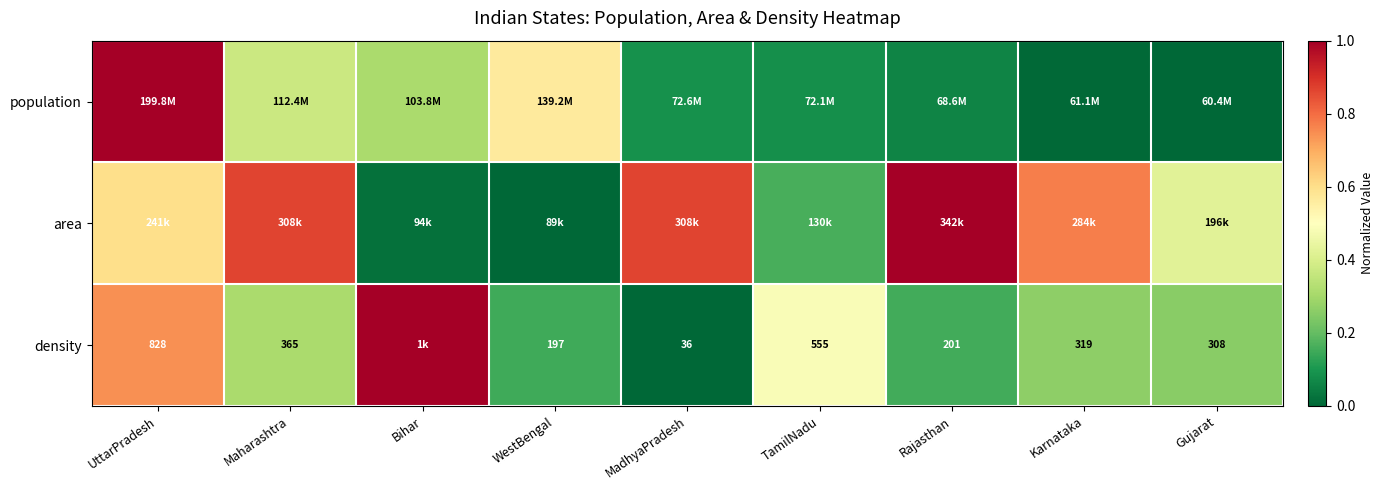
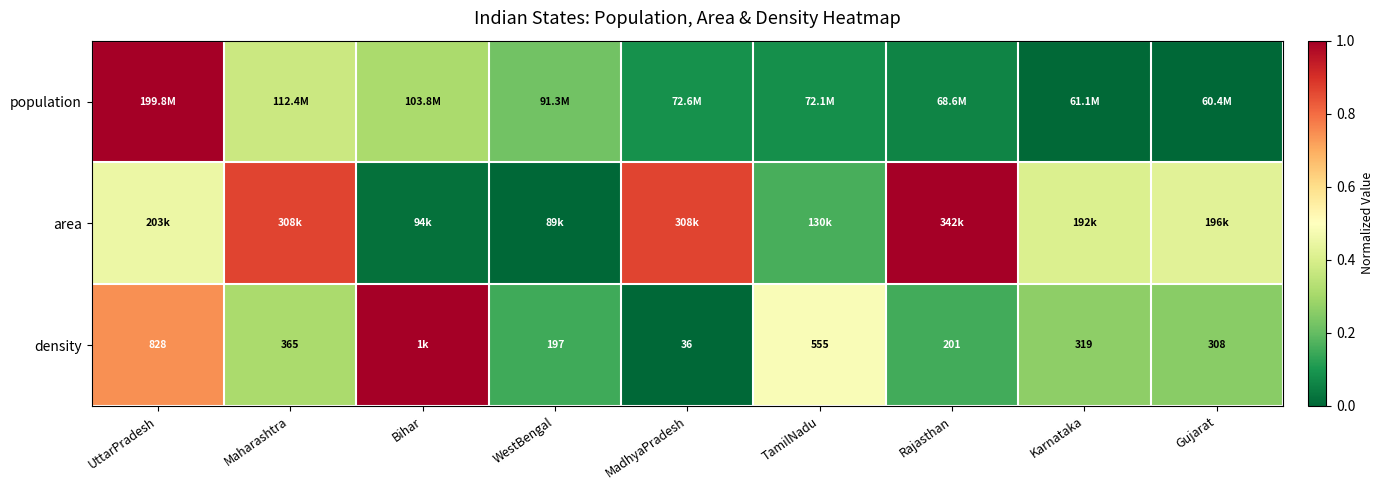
  {
    "population": {
      "UttarPradesh": "199.8M",
      "Maharashtra": "112.4M",
      "Bihar": "103.8M",
-     "WestBengal": "139.2M",
+     "WestBengal": "91.3M",
      "MadhyaPradesh": "72.6M",
      "TamilNadu": "72.1M",
      "Rajasthan": "68.6M",
      "Karnataka": "61.1M",
      "Gujarat": "60.4M"
    },
    "area": {
-     "UttarPradesh": "241k",
+     "UttarPradesh": "203k",
      "Maharashtra": "308k",
      "Bihar": "94k",
      "WestBengal": "89k",
      "MadhyaPradesh": "308k",
      "TamilNadu": "130k",
      "Rajasthan": "342k",
-     "Karnataka": "284k",
+     "Karnataka": "192k",
      "Gujarat": "196k"
    },
    "density": {
      "UttarPradesh": "828",
      "Maharashtra": "365",
      "Bihar": "1k",
      "WestBengal": "197",
      "MadhyaPradesh": "36",
      "TamilNadu": "555",
      "Rajasthan": "201",
      "Karnataka": "319",
      "Gujarat": "308"
    }
  }
